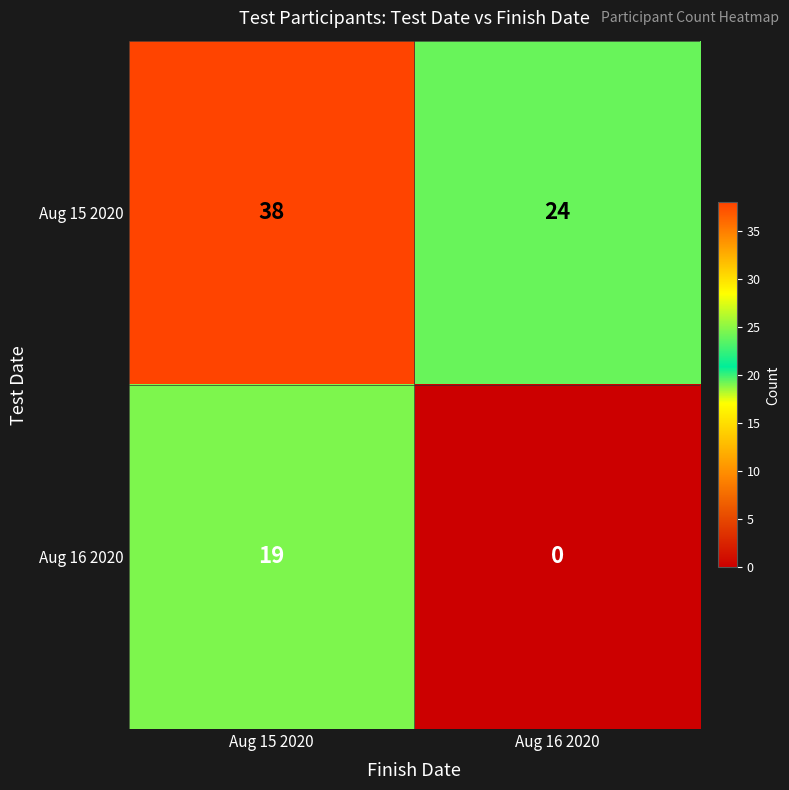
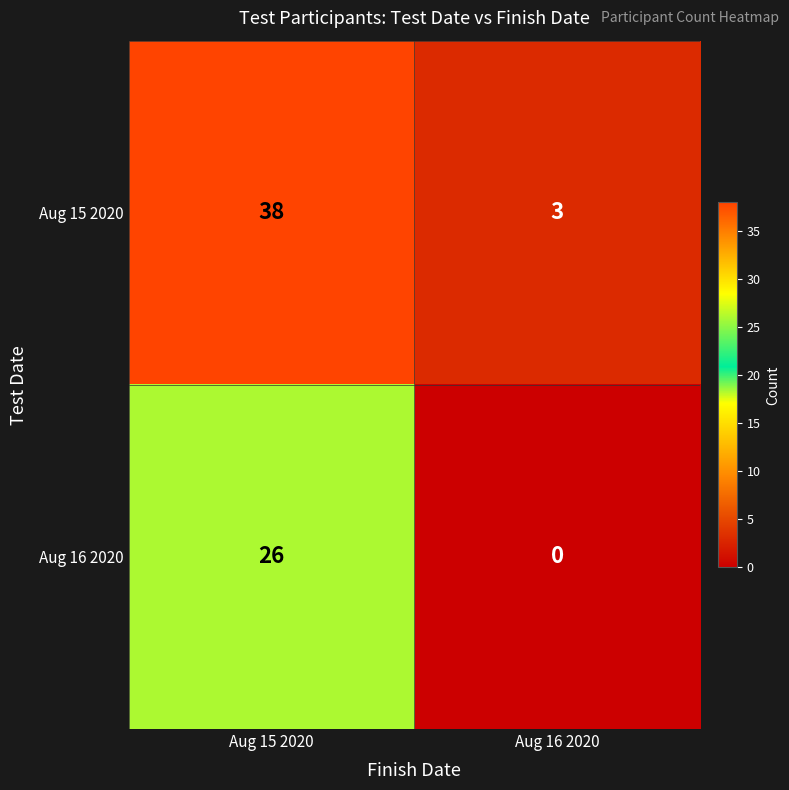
  {
    "Aug 15 2020": {
      "Aug 15 2020": 38,
-     "Aug 16 2020": 24
+     "Aug 16 2020": 3
    },
    "Aug 16 2020": {
-     "Aug 15 2020": 19,
+     "Aug 15 2020": 26,
      "Aug 16 2020": 0
    }
  }
